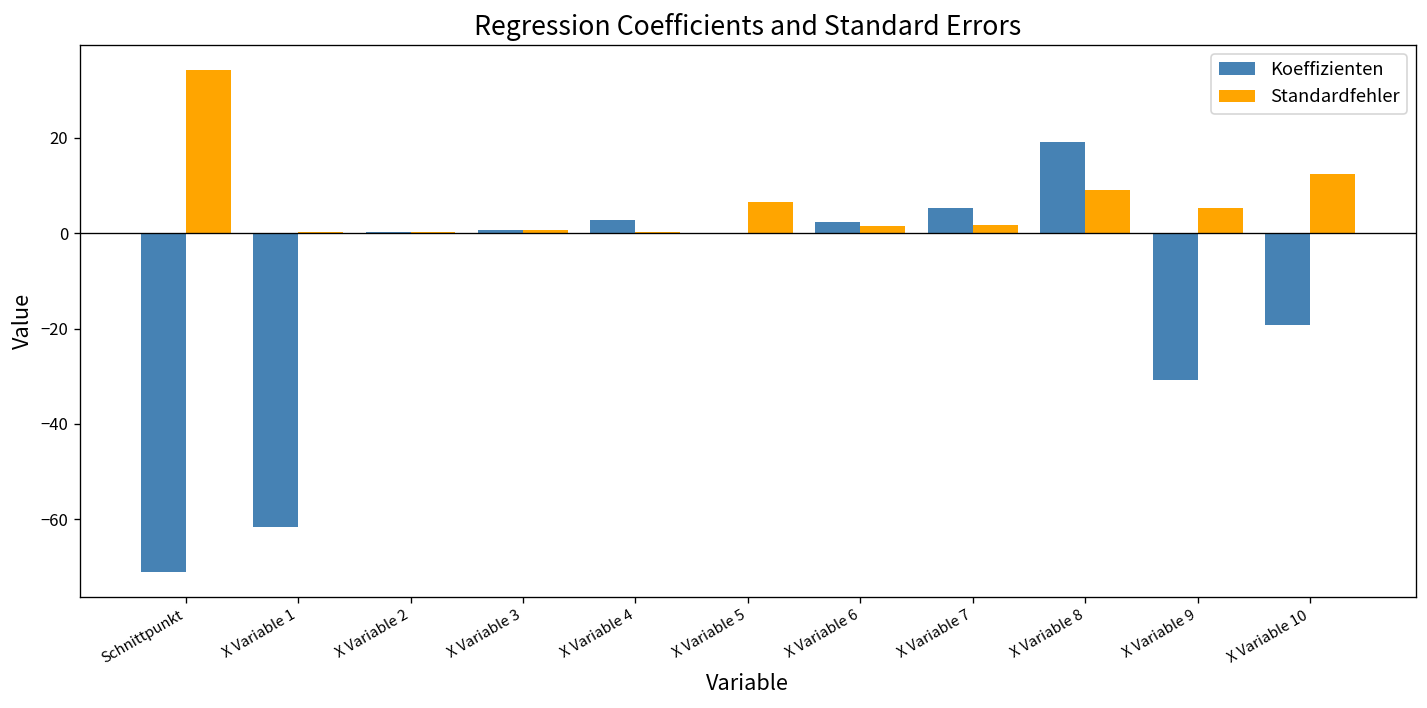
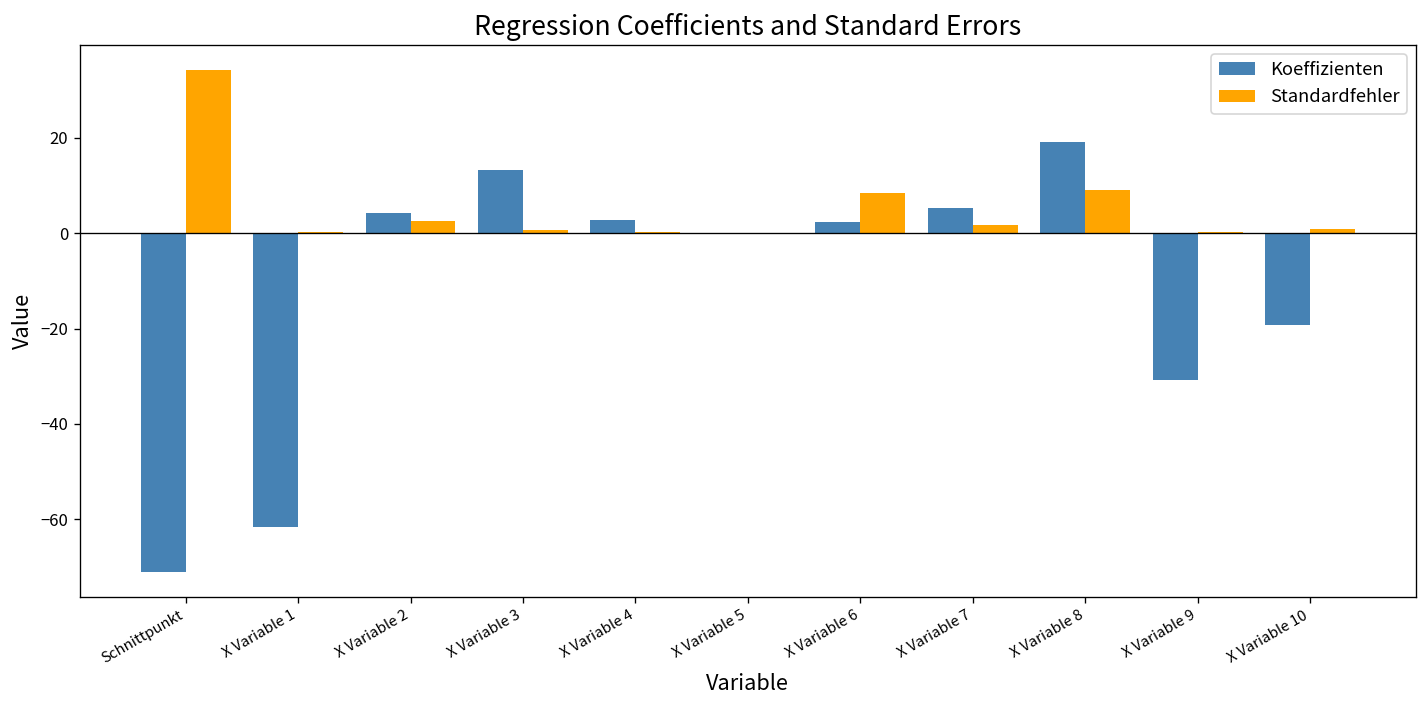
  {
    "Koeffizienten": {
      "Schnittpunkt": -71,
      "X Variable 1": -62,
-     "X Variable 2": 0,
-     "X Variable 3": 1,
+     "X Variable 2": 4,
+     "X Variable 3": 13,
      "X Variable 4": 3,
      "X Variable 6": 2,
      "X Variable 7": 5,
      "X Variable 8": 19,
      "X Variable 9": -31,
      "X Variable 10": -19
    },
    "Standardfehler": {
      "Schnittpunkt": 34,
-     "X Variable 2": 0,
-     "X Variable 5": 7,
-     "X Variable 6": 1,
+     "X Variable 2": 3,
+     "X Variable 5": 0,
+     "X Variable 6": 8,
      "X Variable 7": 2,
      "X Variable 8": 9,
-     "X Variable 9": 5,
-     "X Variable 10": 12
+     "X Variable 9": 0,
+     "X Variable 10": 1
    }
  }
